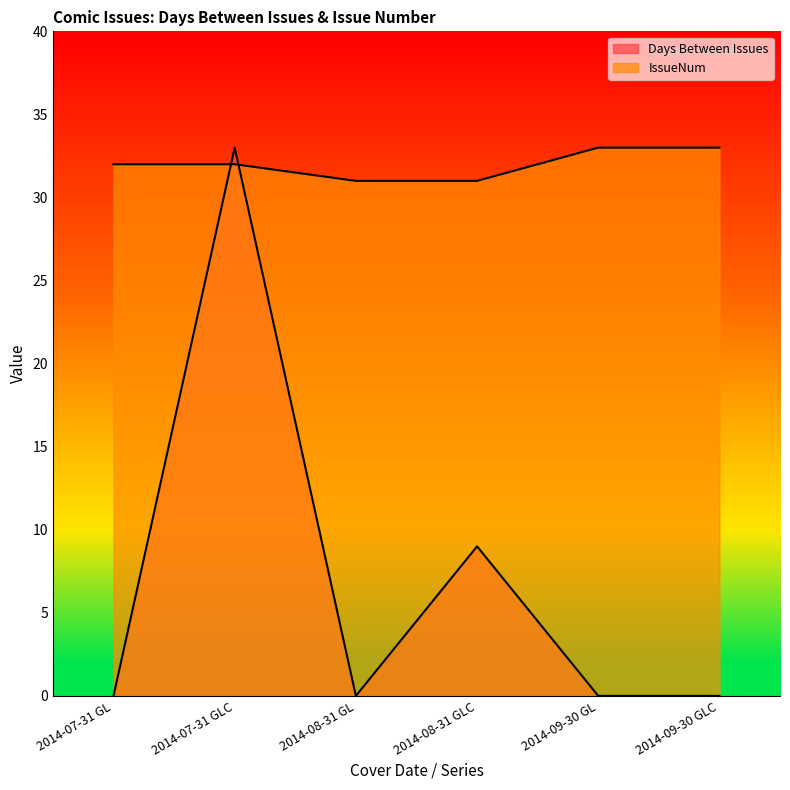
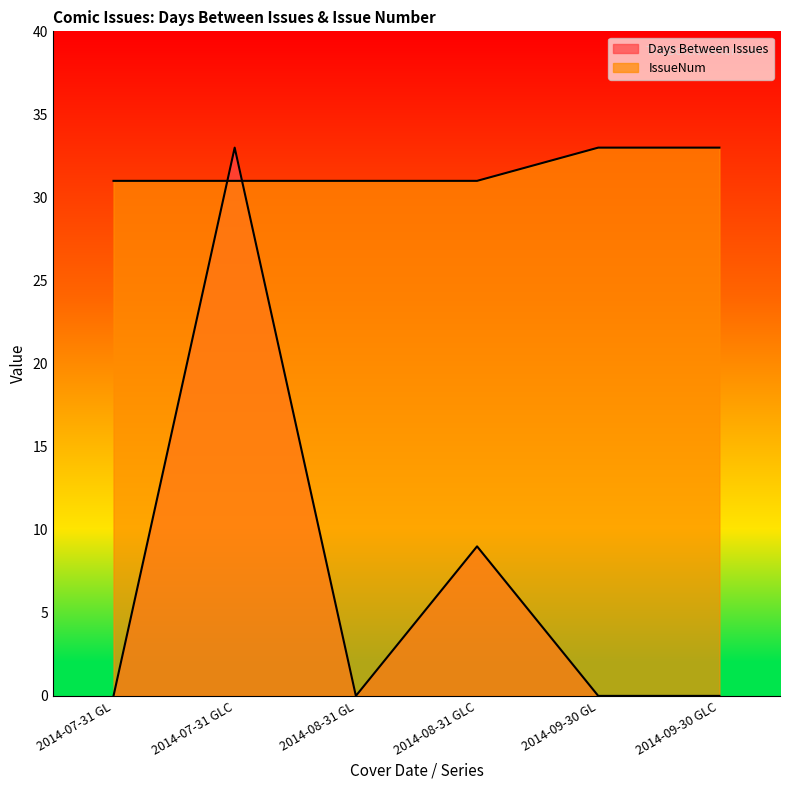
  {
    "Days Between Issues": {
      "2014-07-31 GL": 0,
      "2014-07-31 GLC": 33,
      "2014-08-31 GL": 0,
      "2014-08-31 GLC": 9,
      "2014-09-30 GL": 0,
      "2014-09-30 GLC": 0
    },
    "IssueNum": {
-     "2014-07-31 GL": 32,
-     "2014-07-31 GLC": 32,
+     "2014-07-31 GL": 31,
+     "2014-07-31 GLC": 31,
      "2014-08-31 GL": 31,
      "2014-08-31 GLC": 31,
      "2014-09-30 GL": 33,
      "2014-09-30 GLC": 33
    }
  }
